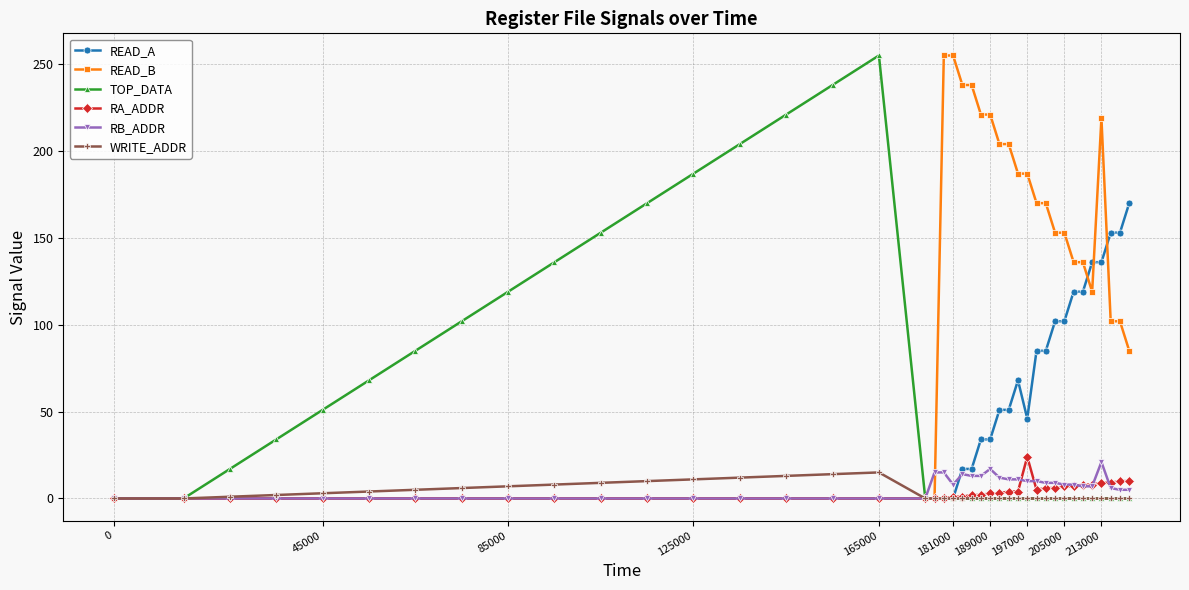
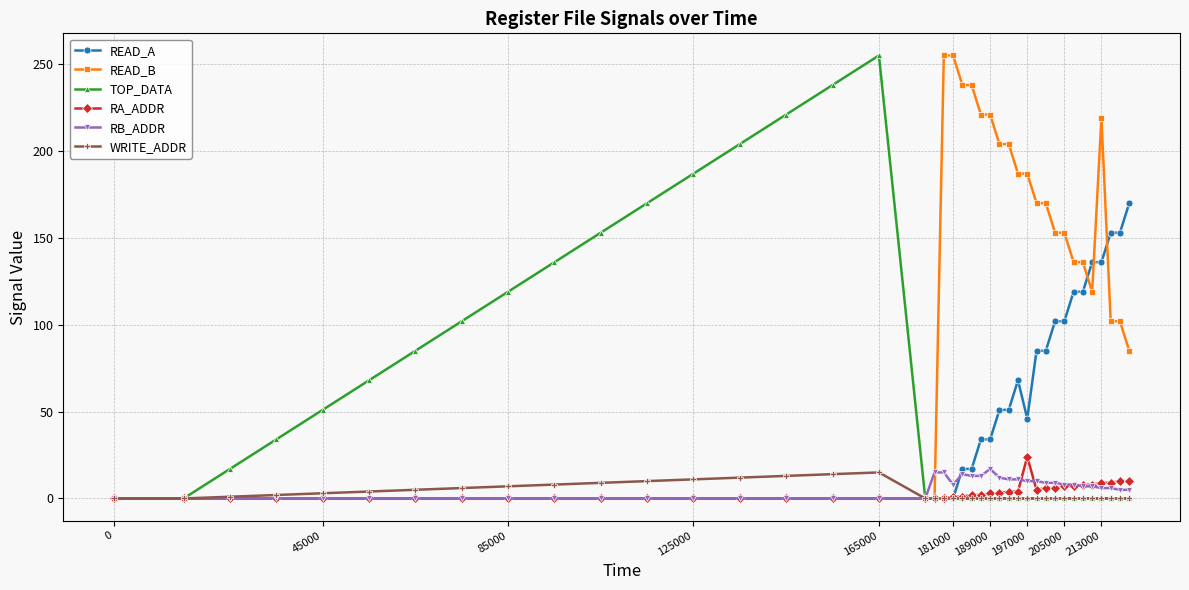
  {
    "READ_A": {
      "189000": 34,
      "197000": 46,
      "205000": 102,
      "213000": 136
    },
    "READ_B": {
      "181000": 255,
      "189000": 221,
      "197000": 187,
      "205000": 153,
      "213000": 219
    },
    "TOP_DATA": {
      "45000": 51,
      "85000": 119,
      "125000": 187,
      "165000": 255
    },
    "RA_ADDR": {
      "189000": 3,
      "197000": 24,
      "213000": 9
    },
    "RB_ADDR": {
      "181000": 8,
      "189000": 17,
      "197000": 10,
-     "213000": 21
+     "213000": 6
    },
    "WRITE_ADDR": {
      "45000": 3,
      "85000": 7,
      "125000": 11,
      "165000": 15
    }
  }
